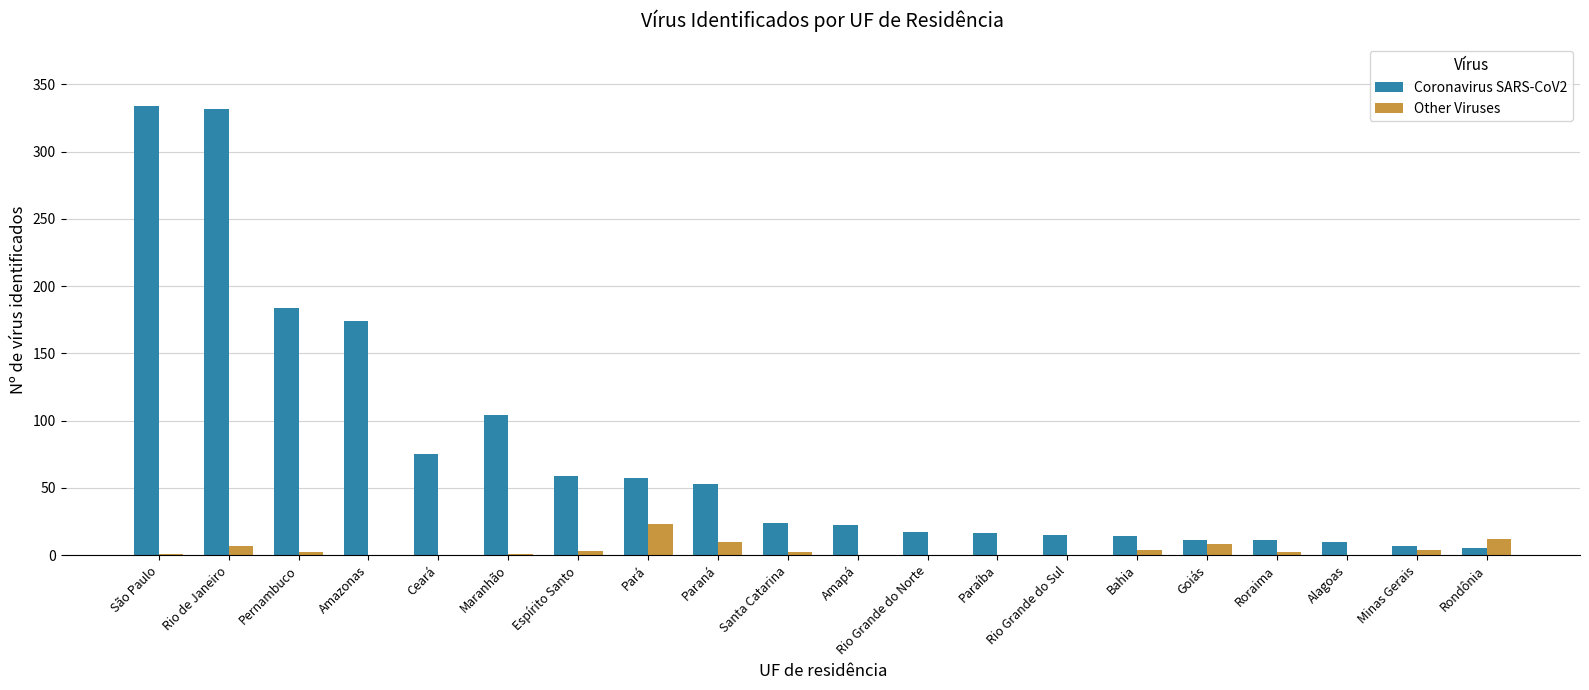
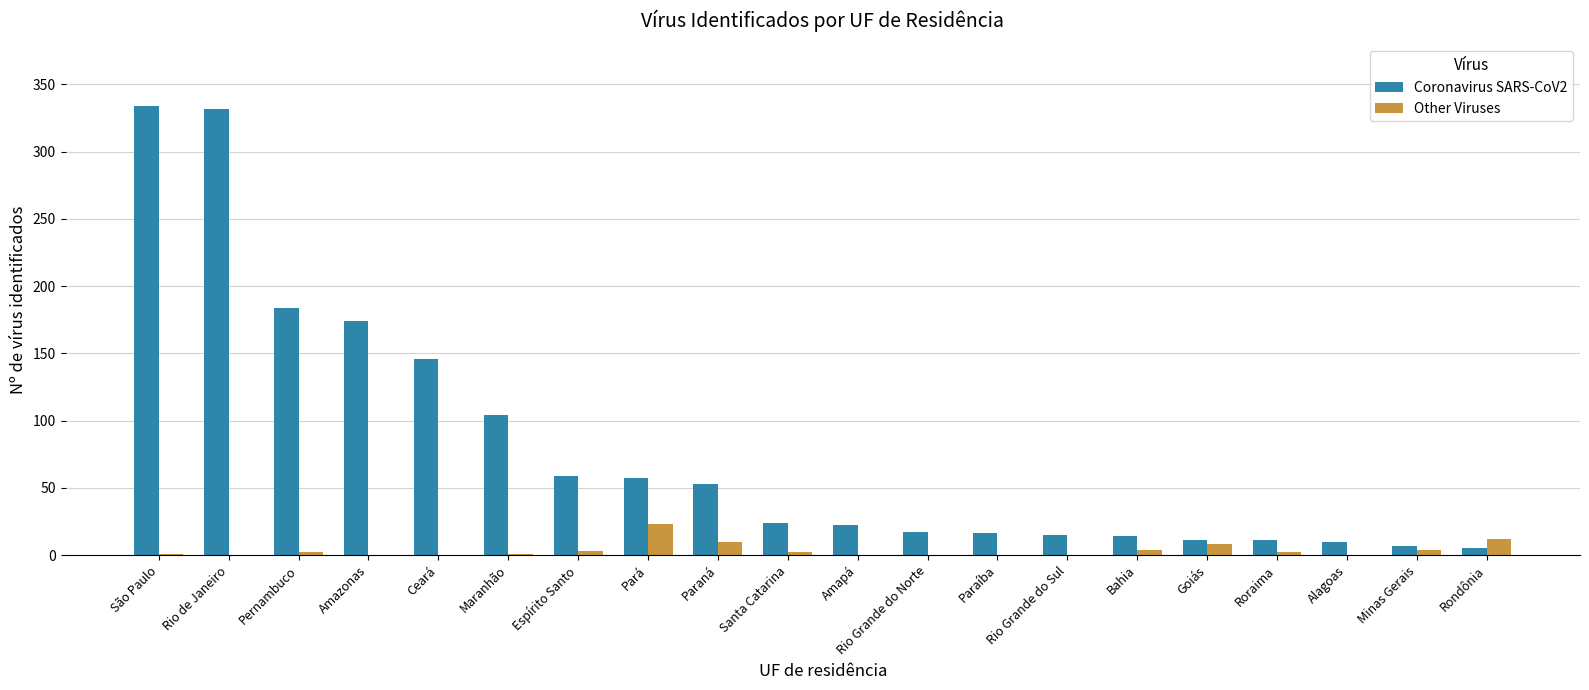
  {
    "Coronavirus SARS-CoV2": {
      "São Paulo": 334,
      "Rio de Janeiro": 332,
      "Pernambuco": 184,
      "Amazonas": 174,
-     "Ceará": 75,
+     "Ceará": 146,
      "Maranhão": 104,
      "Espírito Santo": 59,
      "Pará": 57,
      "Paraná": 53,
      "Santa Catarina": 24,
      "Amapá": 22,
      "Rio Grande do Norte": 17,
      "Paraíba": 16,
      "Rio Grande do Sul": 15,
      "Bahia": 14,
      "Goiás": 11,
      "Roraima": 11,
      "Alagoas": 10,
      "Minas Gerais": 7,
      "Rondônia": 5
    },
    "Other Viruses": {
-     "Rio de Janeiro": 7,
+     "Rio de Janeiro": 0,
      "Pernambuco": 2,
      "Amazonas": 0,
      "Ceará": 0,
      "Espírito Santo": 3,
      "Pará": 23,
      "Paraná": 10,
      "Santa Catarina": 2,
      "Amapá": 0,
      "Rio Grande do Norte": 0,
      "Paraíba": 0,
      "Rio Grande do Sul": 0,
      "Bahia": 4,
      "Goiás": 8,
      "Roraima": 2,
      "Alagoas": 0,
      "Minas Gerais": 4,
      "Rondônia": 12
    }
  }
